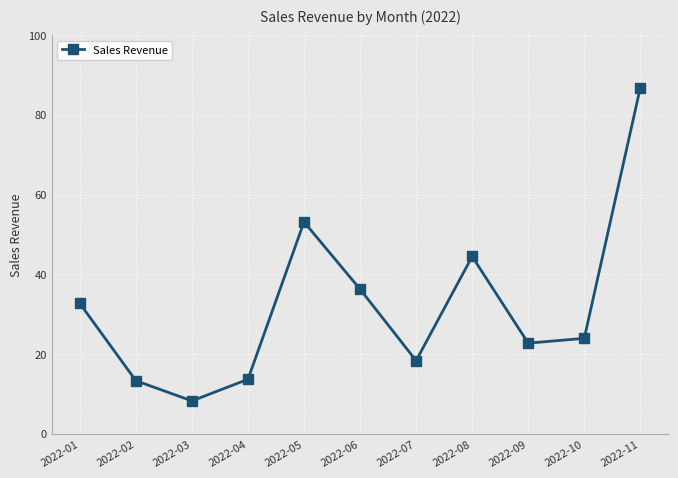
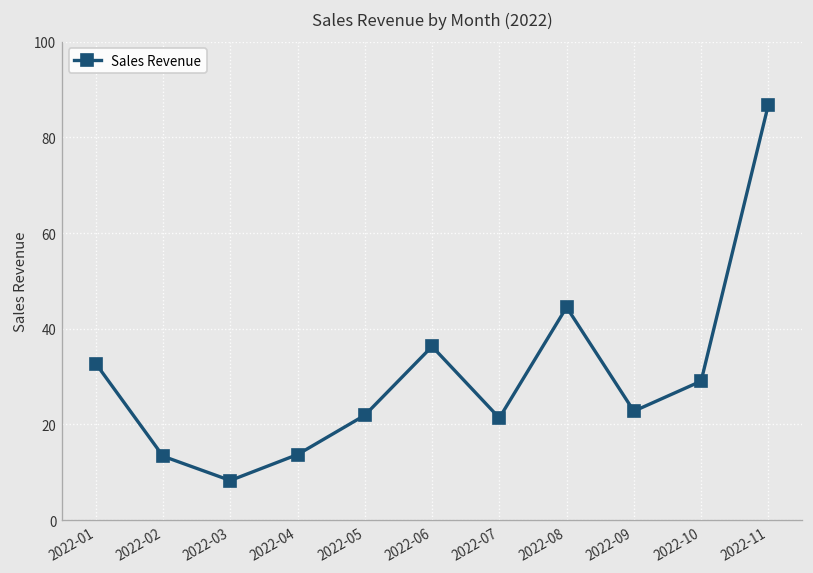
  {
    "2022-01": 33,
    "2022-02": 13,
    "2022-03": 8,
    "2022-04": 14,
-   "2022-05": 53,
+   "2022-05": 22,
    "2022-06": 36,
-   "2022-07": 18,
+   "2022-07": 21,
    "2022-08": 45,
    "2022-09": 23,
-   "2022-10": 24,
+   "2022-10": 29,
    "2022-11": 87
  }
